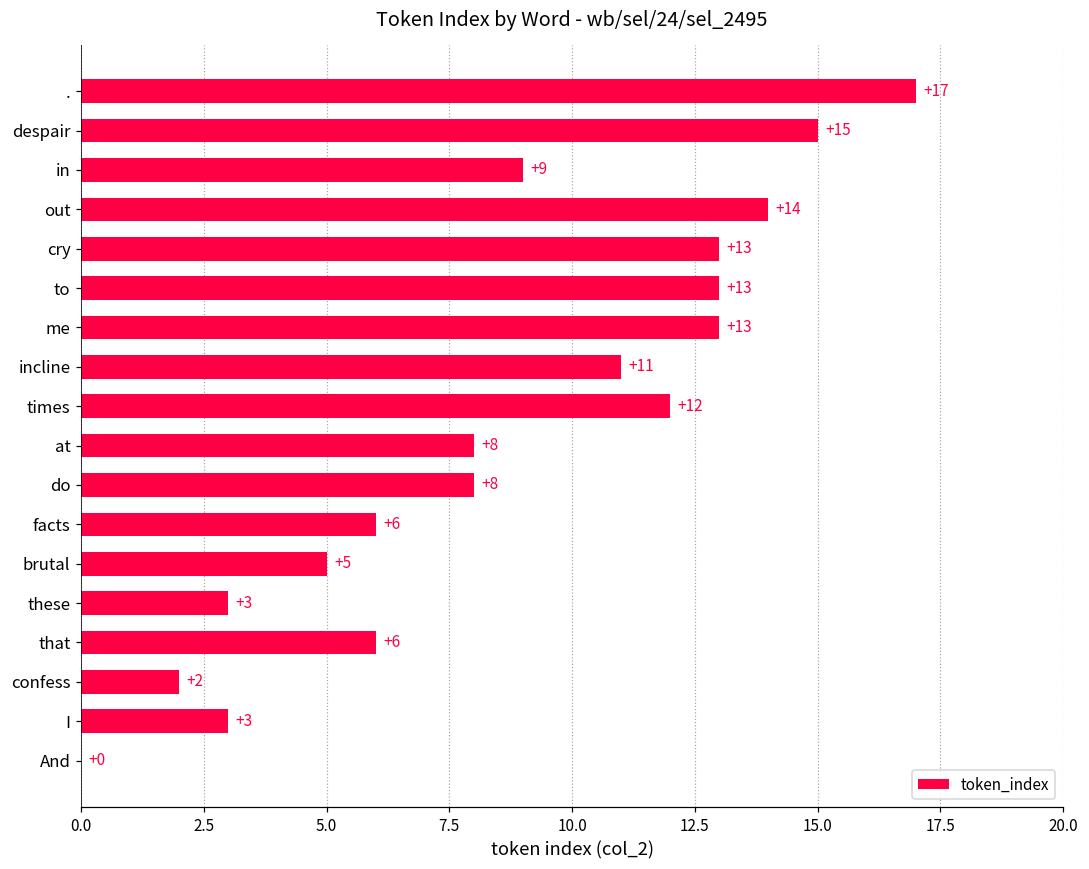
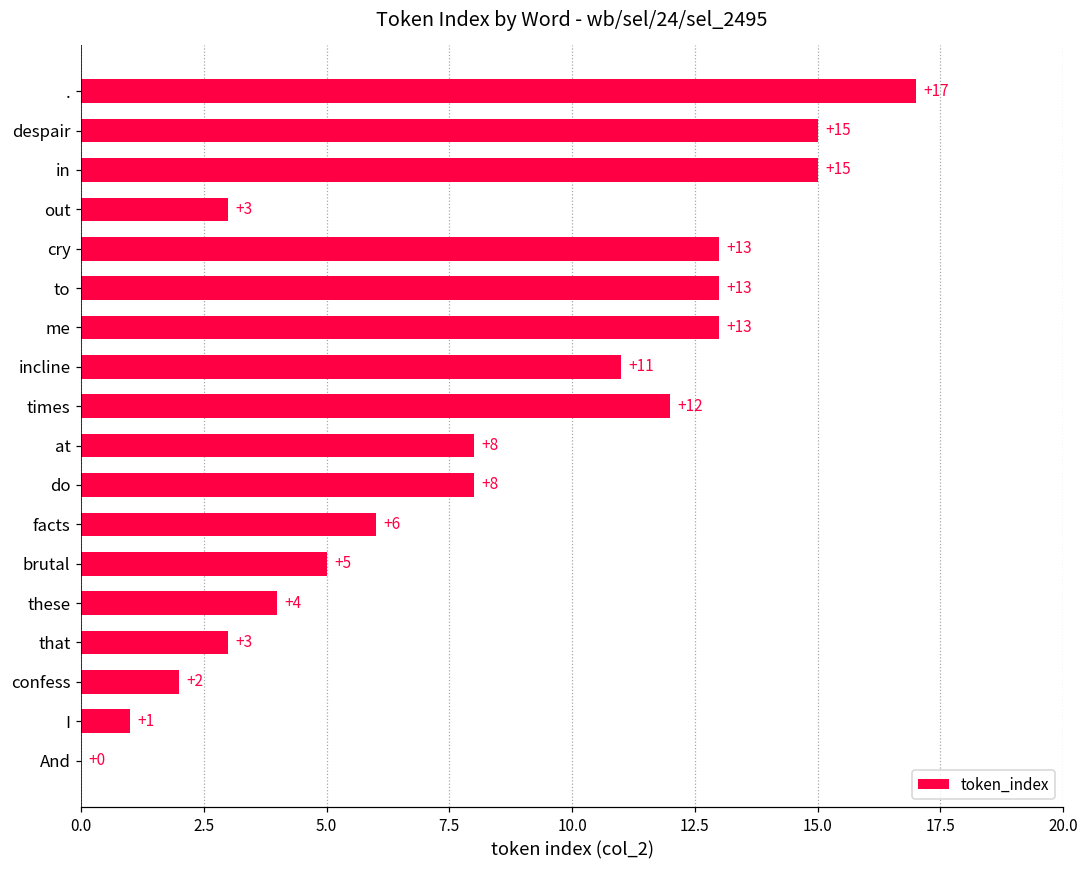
  {
    ".": "+17",
    "despair": "+15",
-   "in": "+9",
-   "out": "+14",
+   "in": "+15",
+   "out": "+3",
    "cry": "+13",
    "to": "+13",
    "me": "+13",
    "incline": "+11",
    "times": "+12",
    "at": "+8",
    "do": "+8",
    "facts": "+6",
    "brutal": "+5",
-   "these": "+3",
-   "that": "+6",
+   "these": "+4",
+   "that": "+3",
    "confess": "+2",
-   "I": "+3",
+   "I": "+1",
    "And": "+0"
  }
